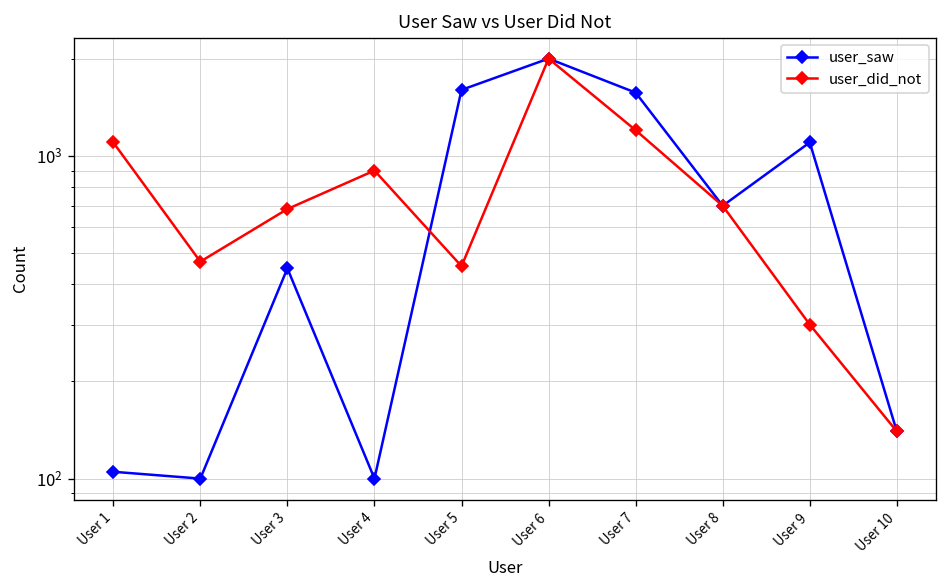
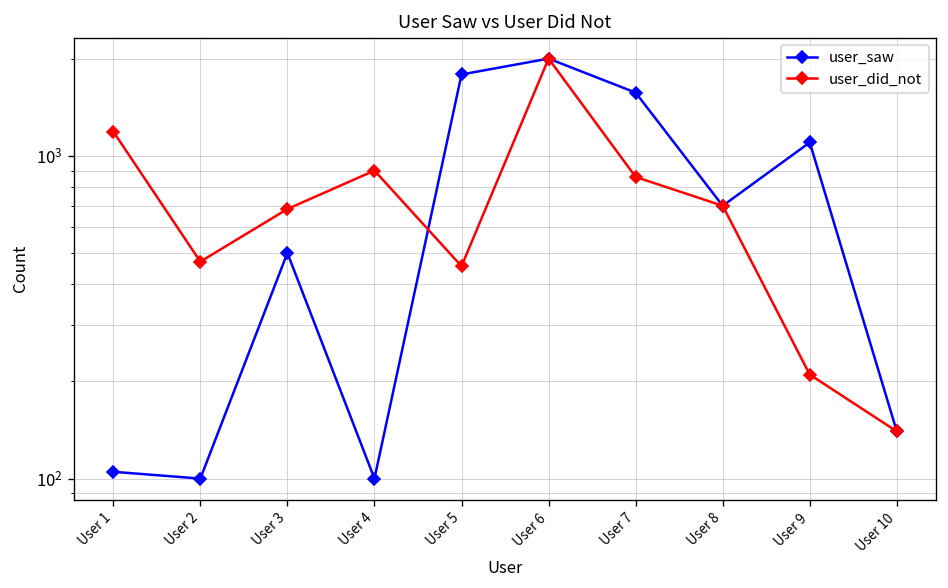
  {
    "user_saw": {
      "User 1": 105,
      "User 2": 100,
-     "User 3": 450,
+     "User 3": 500,
      "User 4": 100,
-     "User 5": 1600,
+     "User 5": 1800,
      "User 7": 1600,
      "User 9": 1100
    },
    "user_did_not": {
-     "User 1": 1100,
+     "User 1": 1200,
      "User 2": 470,
      "User 3": 680,
      "User 4": 900,
      "User 5": 460,
-     "User 7": 1200,
-     "User 9": 300
+     "User 7": 860,
+     "User 9": 210
    }
  }
